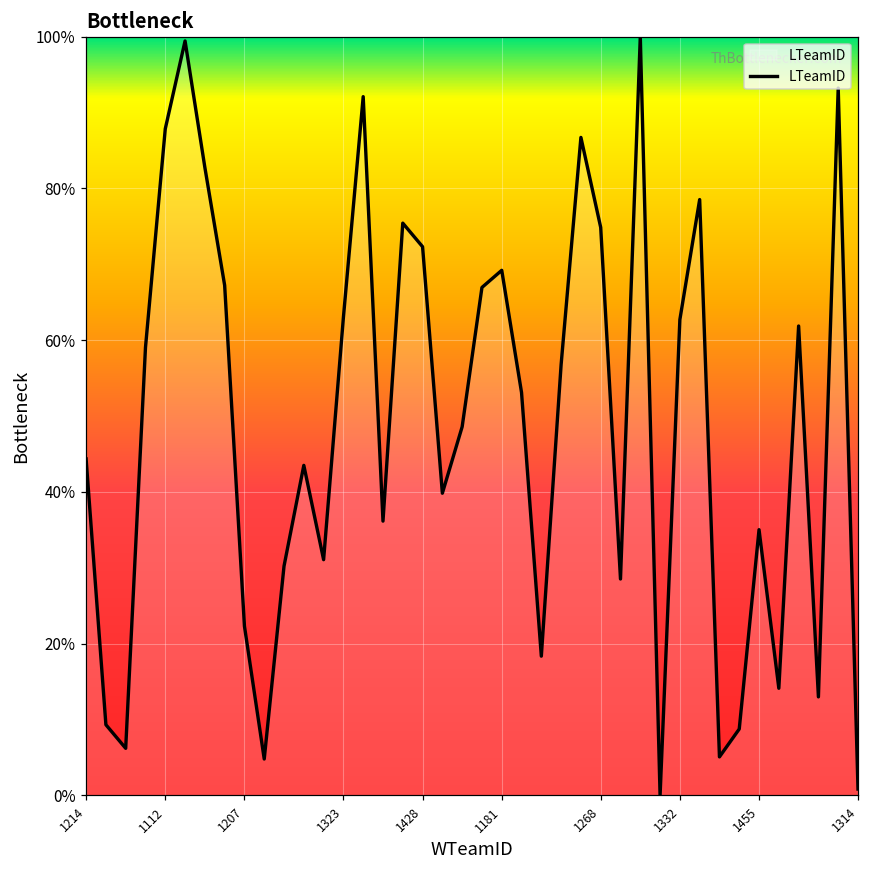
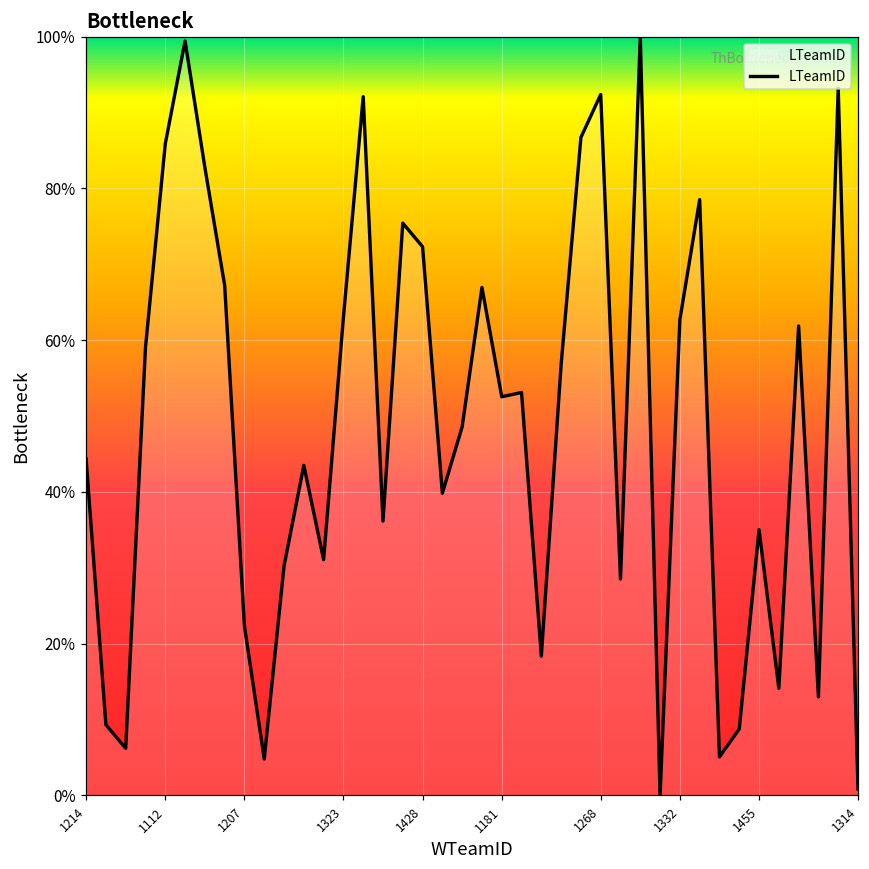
  {
    "1214": "44%",
-   "1112": "88%",
+   "1112": "86%",
    "1207": "22%",
    "1323": "63%",
    "1428": "72%",
-   "1181": "69%",
-   "1268": "75%",
+   "1181": "53%",
+   "1268": "92%",
    "1332": "63%",
    "1455": "35%",
    "1314": "1%"
  }
